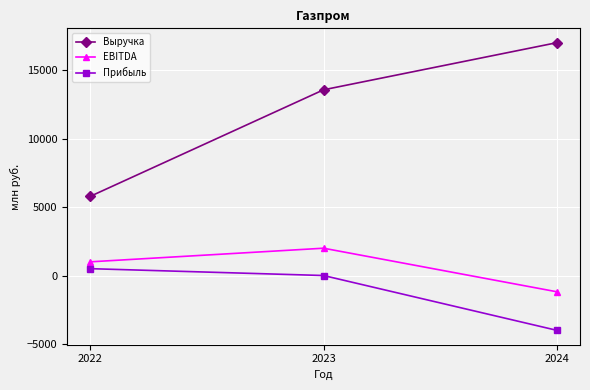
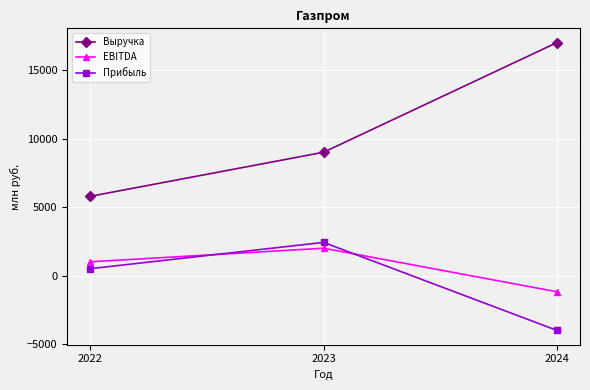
  {
    "Выручка": {
      "2022": 5800,
-     "2023": 13600,
+     "2023": 9000,
      "2024": 17000
    },
    "EBITDA": {
      "2022": 1000,
      "2023": 2000,
      "2024": -1200
    },
    "Прибыль": {
      "2022": 500,
-     "2023": 0,
+     "2023": 2400,
      "2024": -4000
    }
  }
